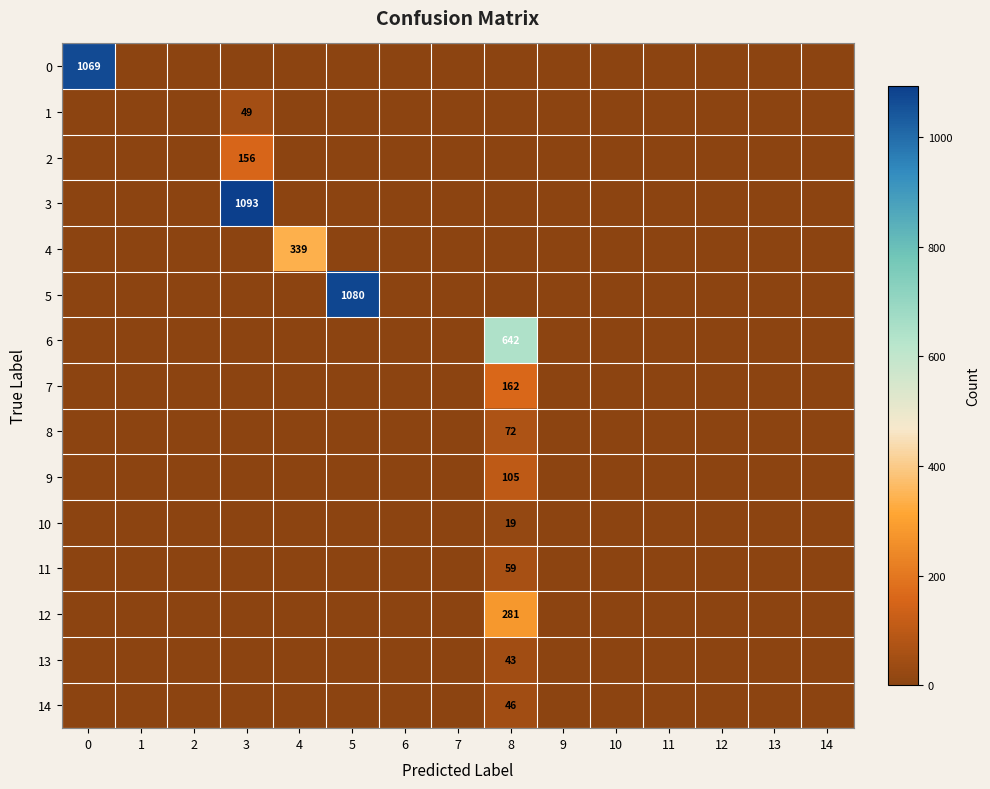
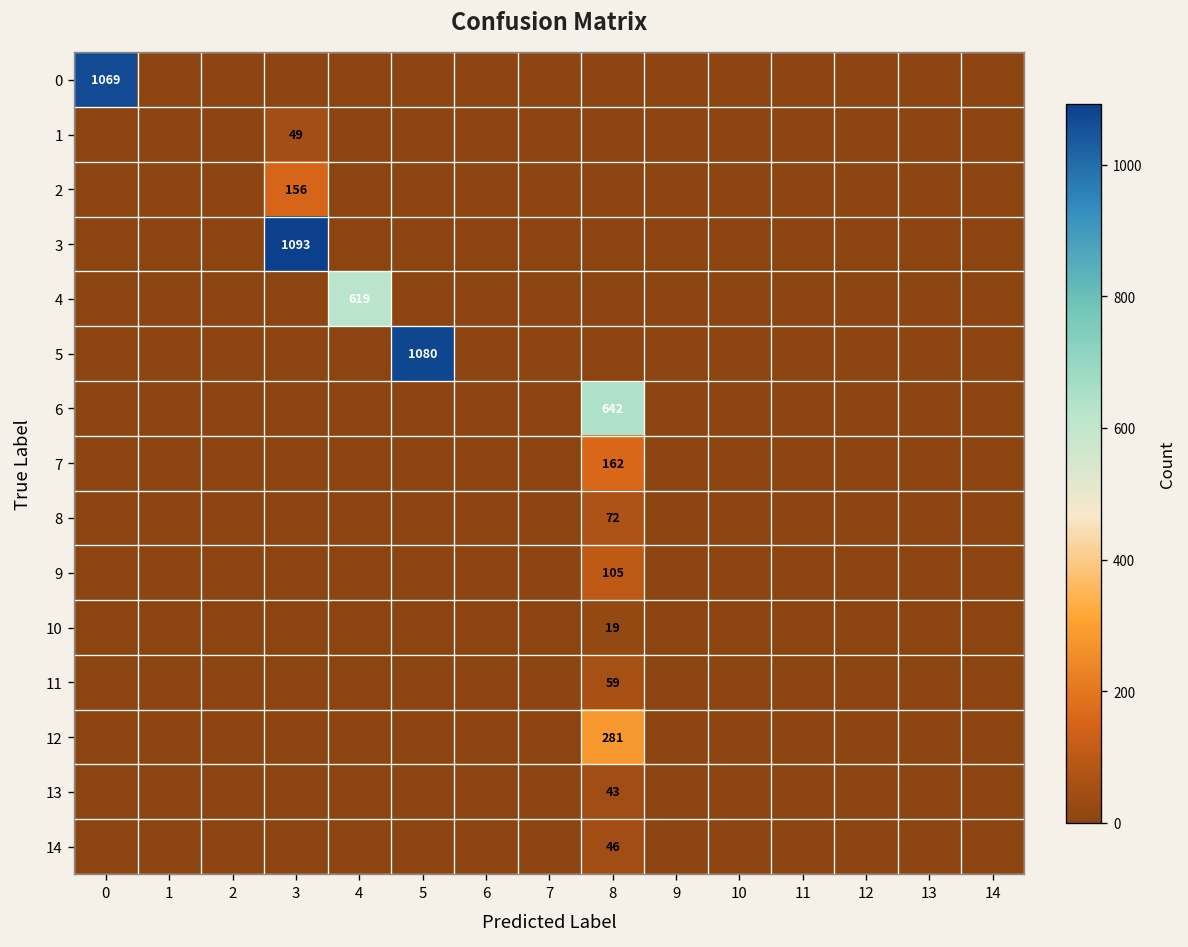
  {
    "0": {
      "0": 1069
    },
    "1": {
      "3": 49
    },
    "2": {
      "3": 156
    },
    "3": {
      "3": 1093
    },
    "4": {
-     "4": 339
+     "4": 619
    },
    "5": {
      "5": 1080
    },
    "6": {
      "8": 642
    },
    "7": {
      "8": 162
    },
    "8": {
      "8": 72
    },
    "9": {
      "8": 105
    },
    "10": {
      "8": 19
    },
    "11": {
      "8": 59
    },
    "12": {
      "8": 281
    },
    "13": {
      "8": 43
    },
    "14": {
      "8": 46
    }
  }
